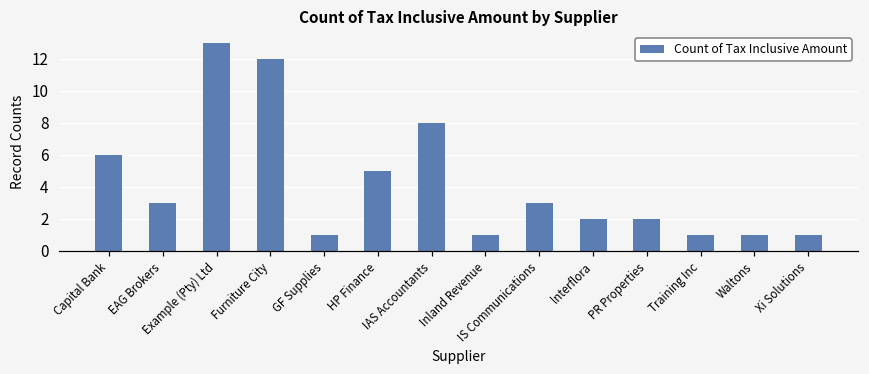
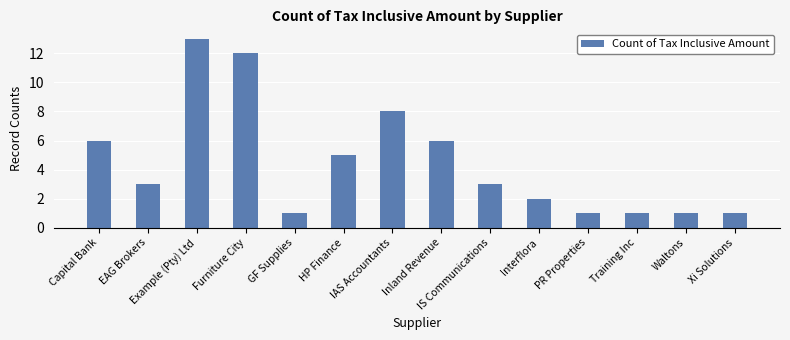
  {
    "Capital Bank": 6,
    "EAG Brokers": 3,
    "Example (Pty) Ltd": 13,
    "Furniture City": 12,
    "GF Supplies": 1,
    "HP Finance": 5,
    "IAS Accountants": 8,
-   "Inland Revenue": 1,
+   "Inland Revenue": 6,
    "IS Communications": 3,
    "lnterflora": 2,
-   "PR Properties": 2,
+   "PR Properties": 1,
    "Training Inc": 1,
    "Waltons": 1,
    "Xi Solutions": 1
  }
